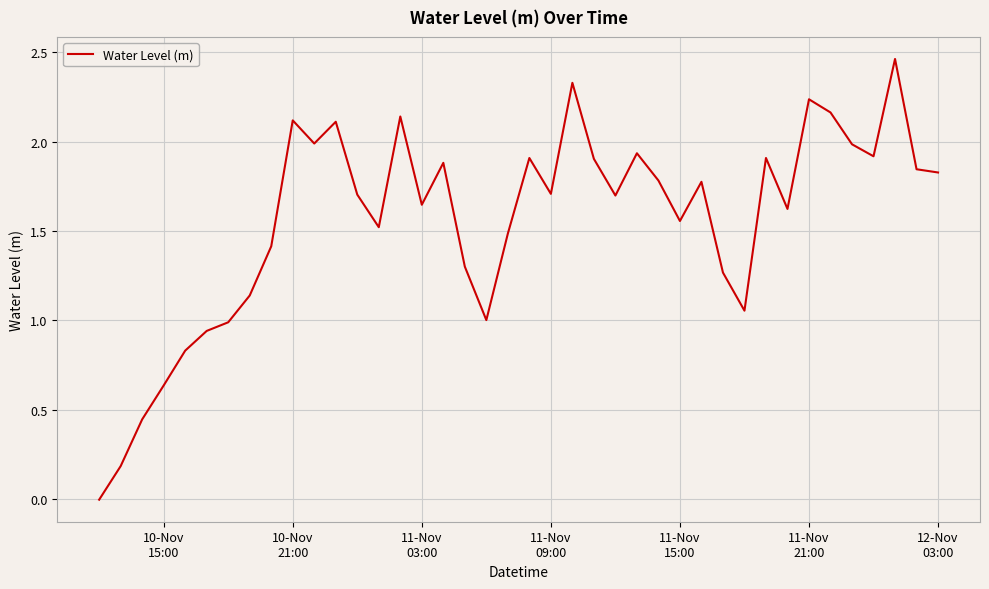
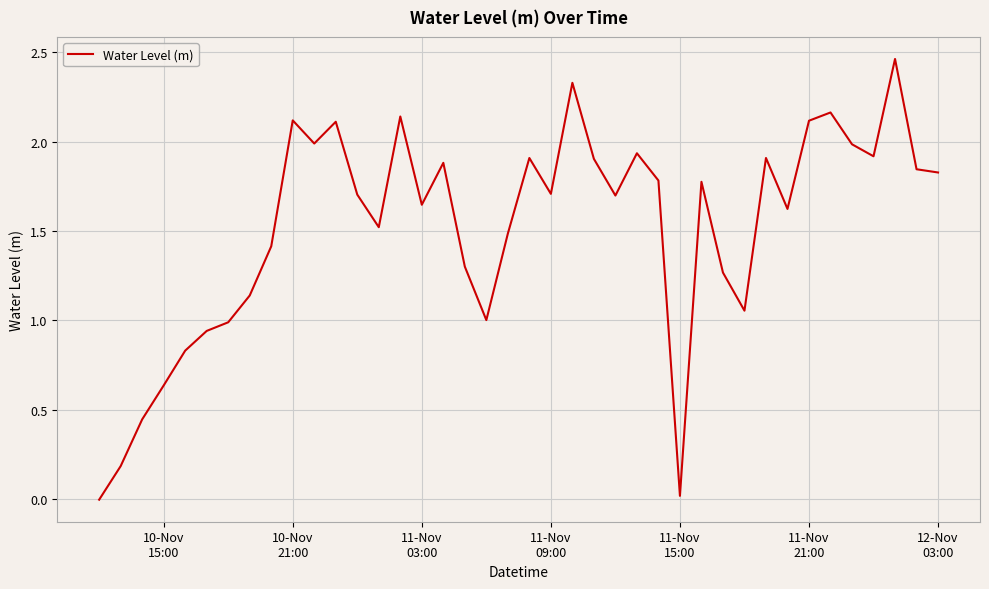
  {
    "10-Nov 15:00": 0.64,
    "10-Nov 21:00": 2.12,
    "11-Nov 03:00": 1.65,
    "11-Nov 09:00": 1.71,
-   "11-Nov 15:00": 1.56,
-   "11-Nov 21:00": 2.24,
+   "11-Nov 15:00": 0.02,
+   "11-Nov 21:00": 2.12,
    "12-Nov 03:00": 1.83
  }
